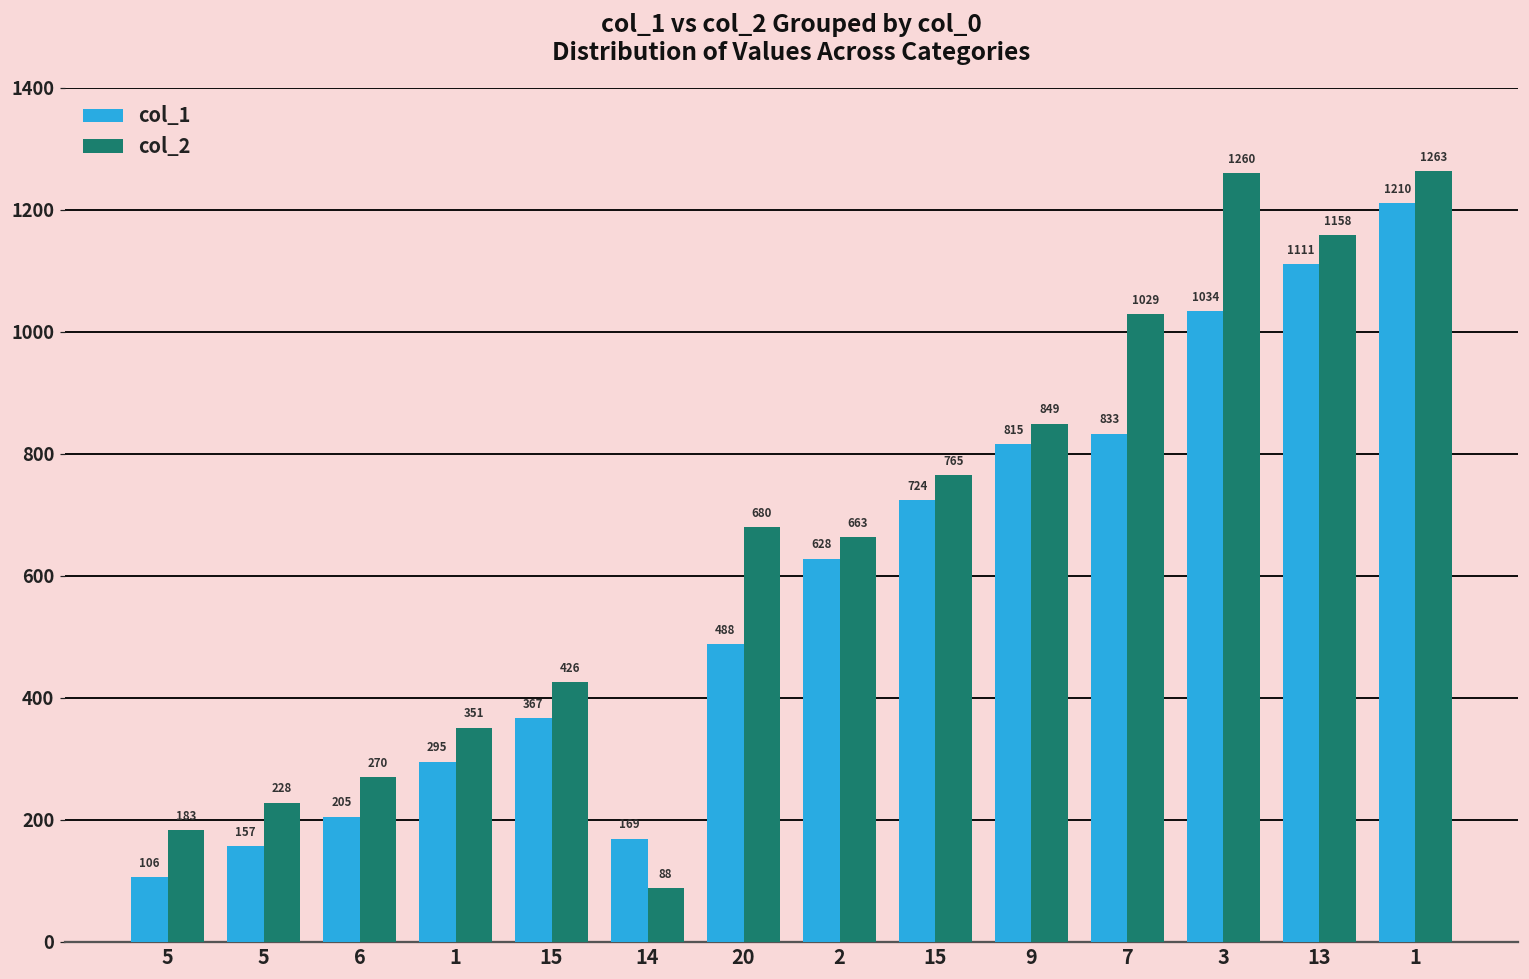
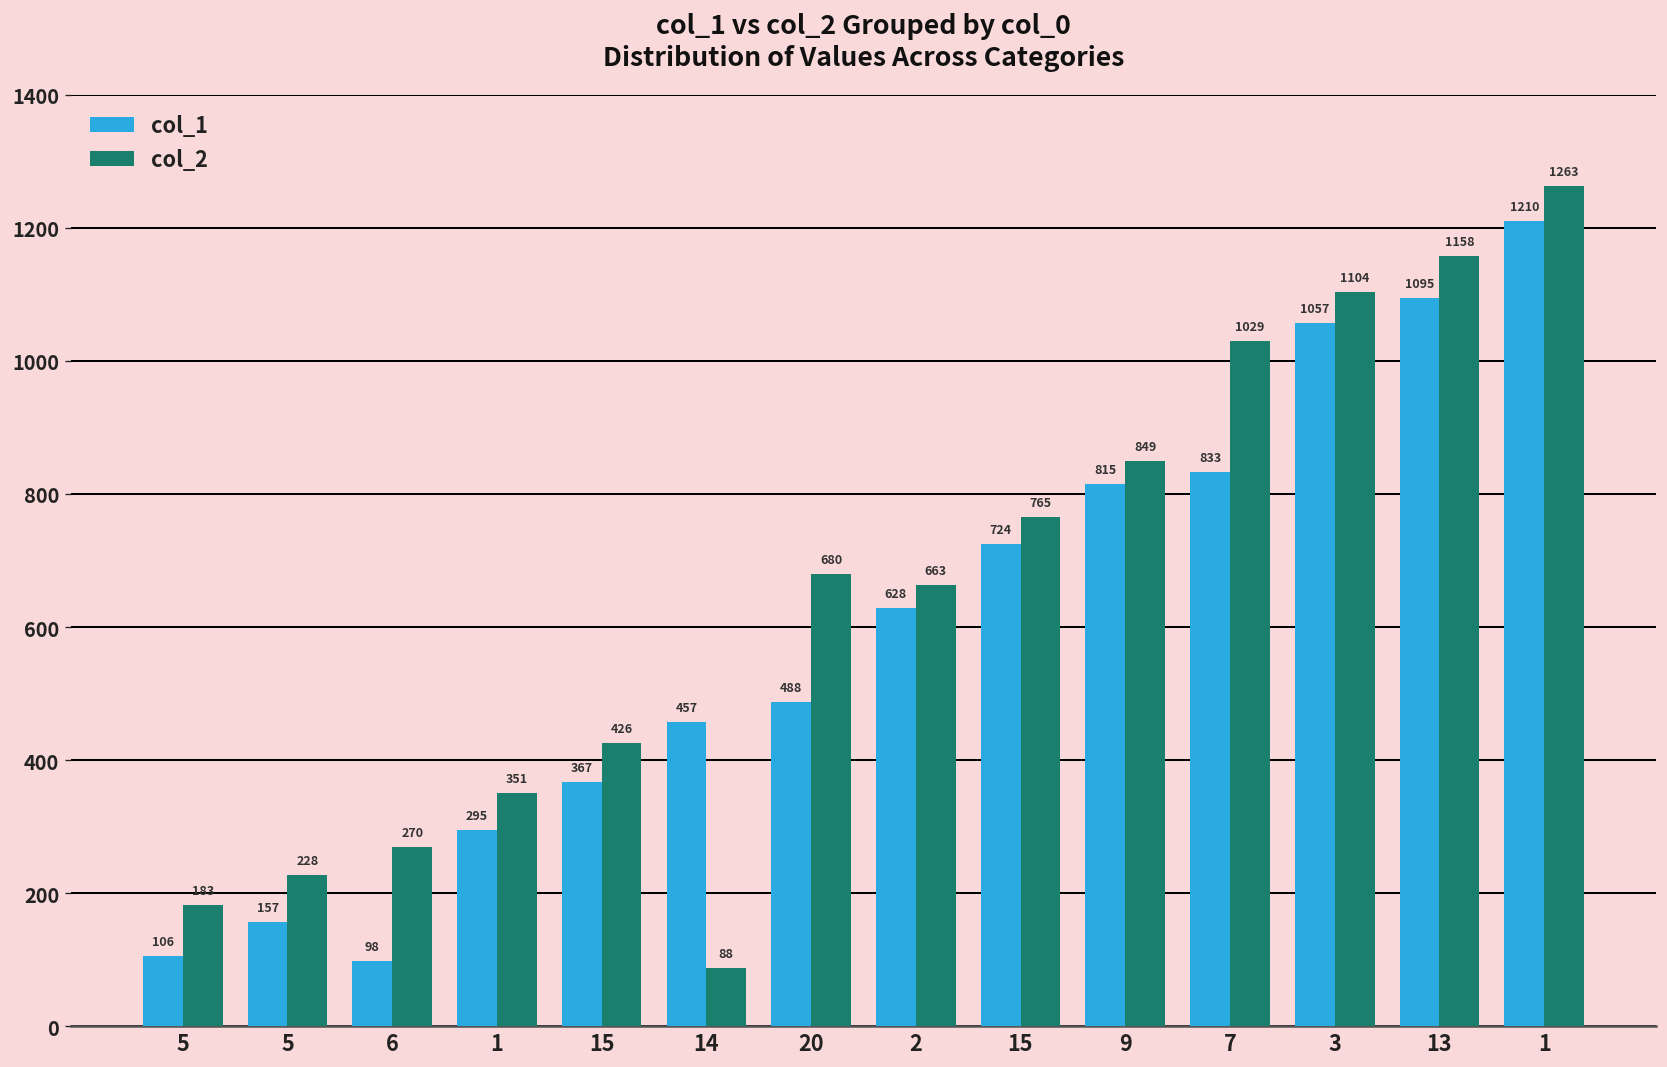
  {
    "col_1": {
-     "6": 205,
-     "14": 169,
+     "6": 98,
+     "14": 457,
      "20": 488,
      "2": 628,
      "9": 815,
      "7": 833,
-     "3": 1034,
-     "13": 1111
+     "3": 1057,
+     "13": 1095
    },
    "col_2": {
      "6": 270,
      "14": 88,
      "20": 680,
      "2": 663,
      "9": 849,
      "7": 1029,
-     "3": 1260,
+     "3": 1104,
      "13": 1158
    }
  }
